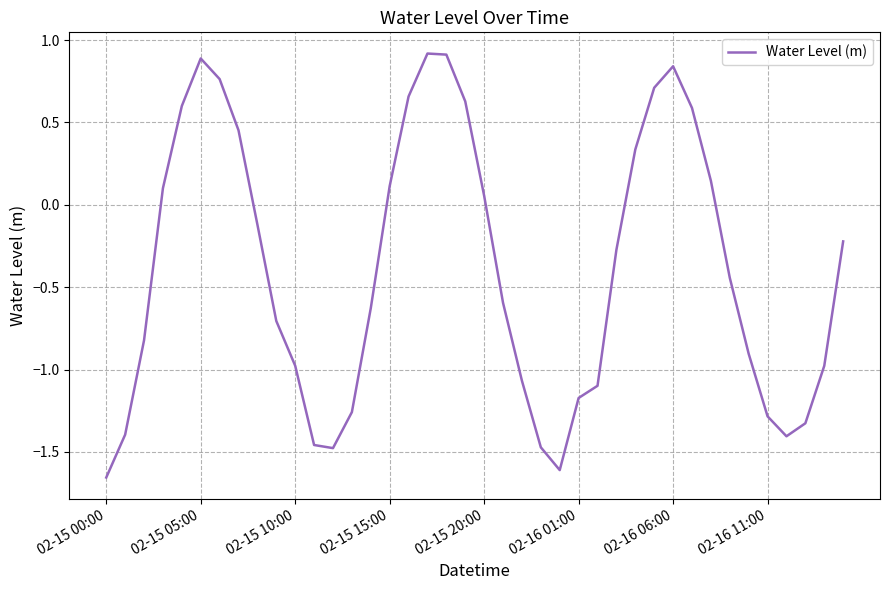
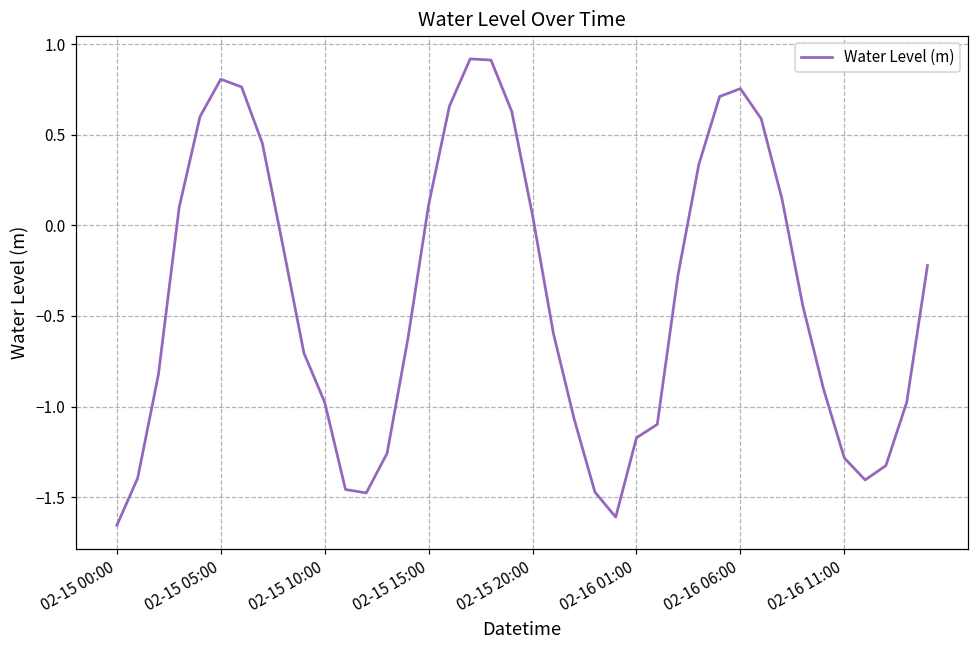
  {
    "02-15 00:00": -1.66,
-   "02-15 05:00": 0.89,
+   "02-15 05:00": 0.81,
    "02-15 10:00": -0.98,
    "02-15 15:00": 0.11,
    "02-15 20:00": 0.05,
    "02-16 01:00": -1.17,
-   "02-16 06:00": 0.84,
+   "02-16 06:00": 0.75,
    "02-16 11:00": -1.28
  }
